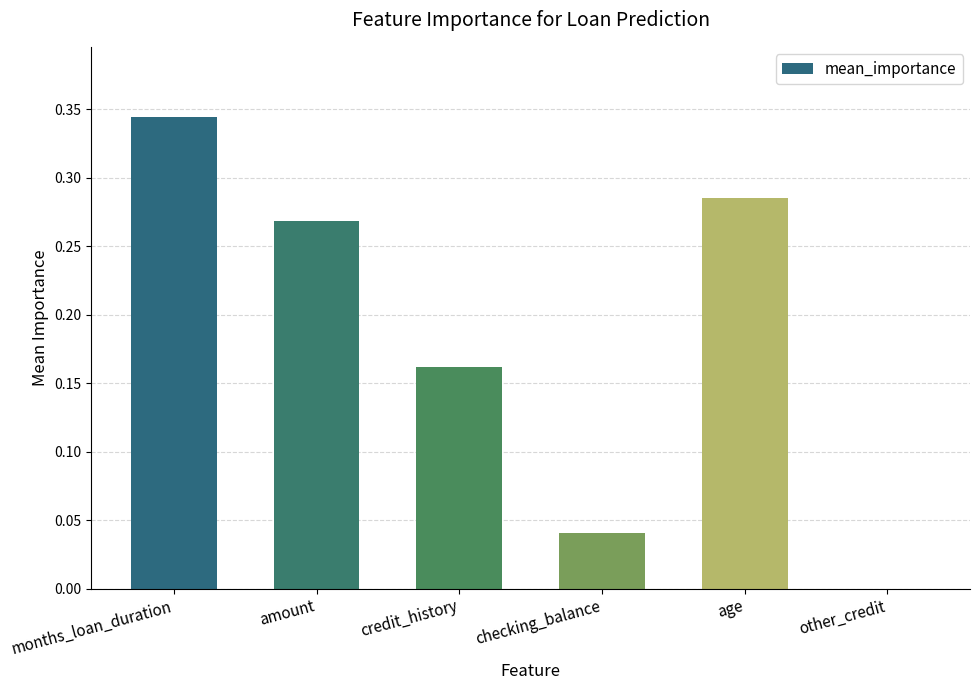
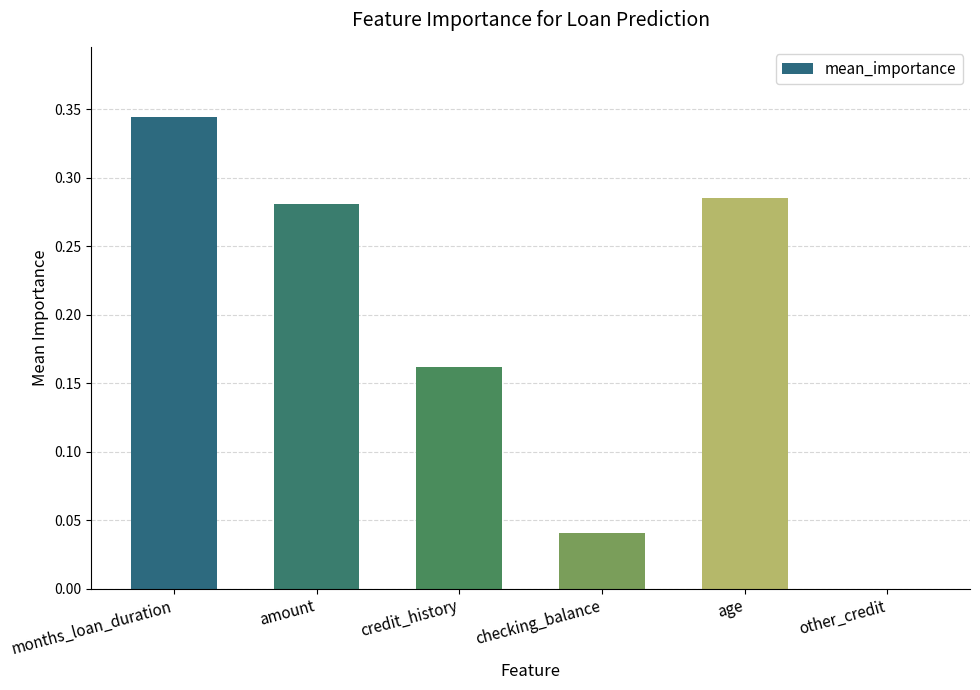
  {
    "months_loan_duration": 0.344,
-   "amount": 0.269,
+   "amount": 0.281,
    "credit_history": 0.162,
    "checking_balance": 0.041,
    "age": 0.286,
    "other_credit": 0.000
  }
